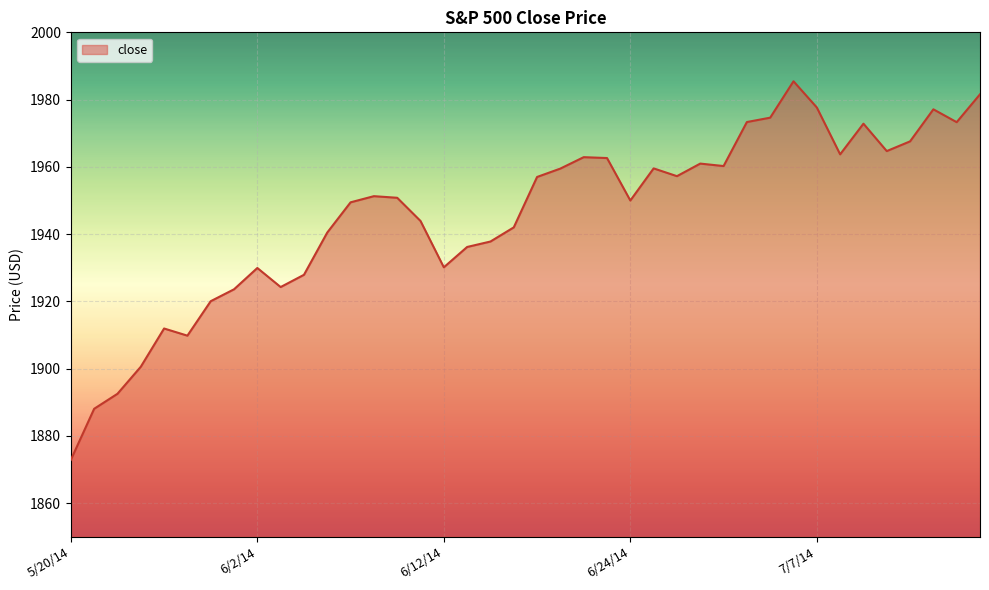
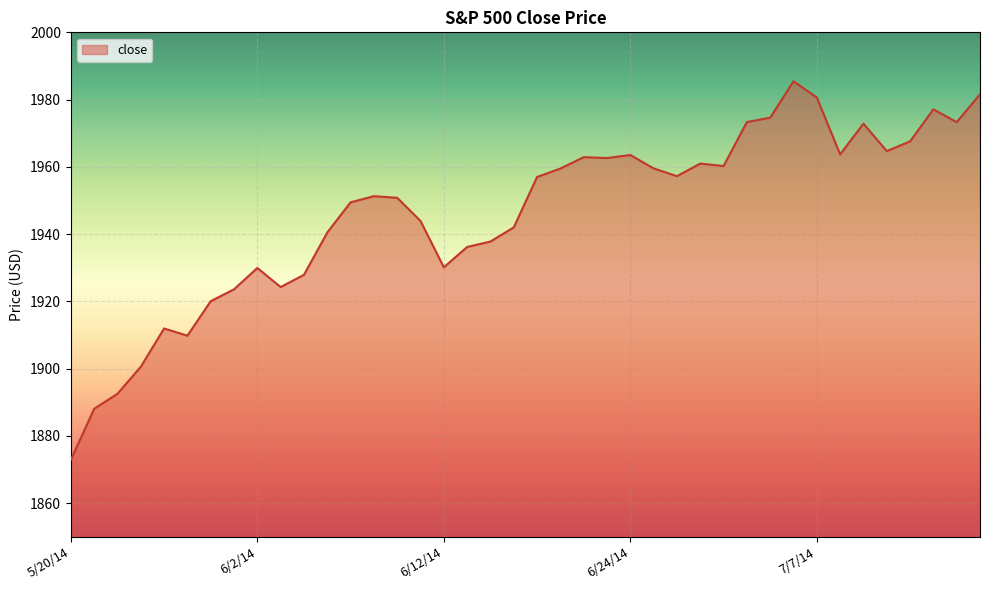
  {
    "5/20/14": 1873,
    "6/2/14": 1930,
    "6/12/14": 1930,
-   "6/24/14": 1950,
-   "7/7/14": 1978
+   "6/24/14": 1964,
+   "7/7/14": 1981
  }
